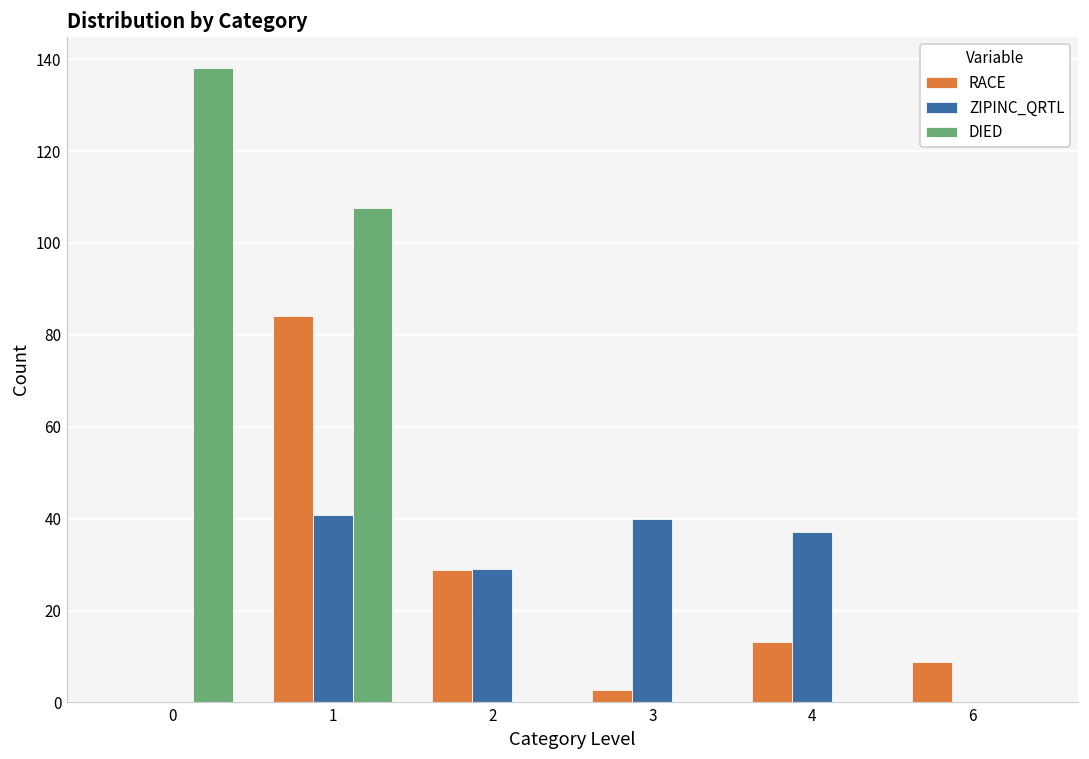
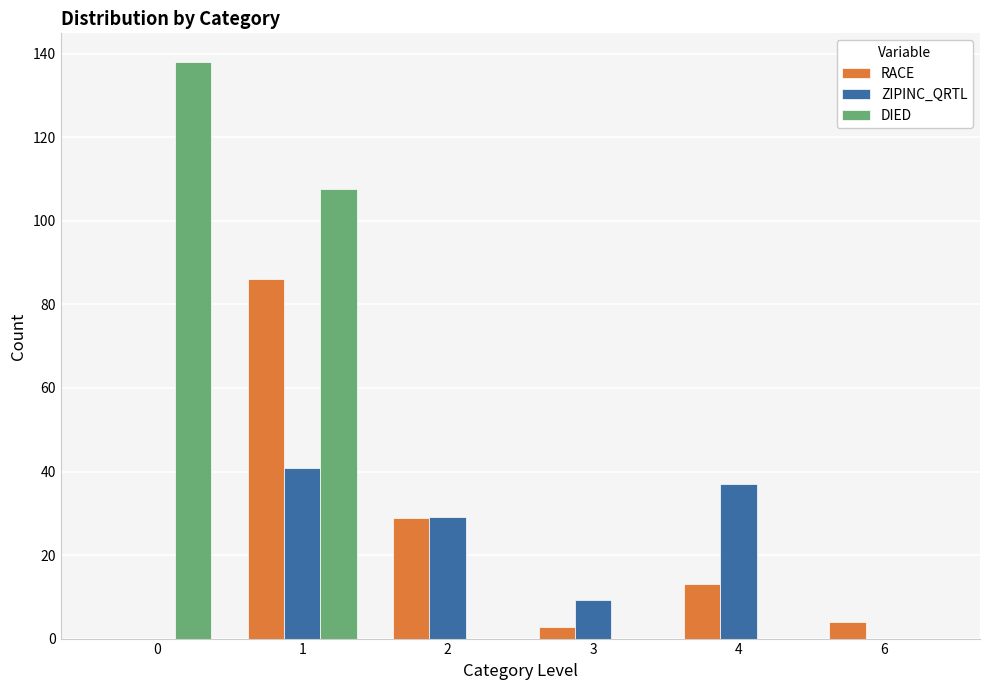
  {
    "RACE": {
      "0": 0,
-     "1": 84,
+     "1": 86,
      "2": 29,
      "3": 3,
      "4": 13,
-     "6": 9
+     "6": 4
    },
    "ZIPINC_QRTL": {
      "0": 0,
      "1": 41,
      "2": 29,
-     "3": 40,
+     "3": 9,
      "4": 37,
      "6": 0
    },
    "DIED": {
      "0": 138,
      "1": 108,
      "2": 0,
      "3": 0,
      "4": 0,
      "6": 0
    }
  }
